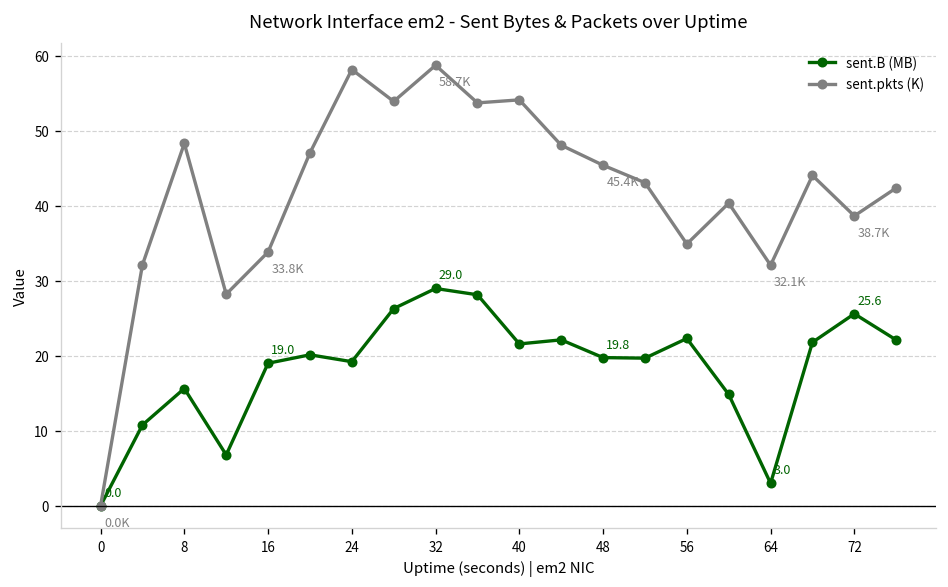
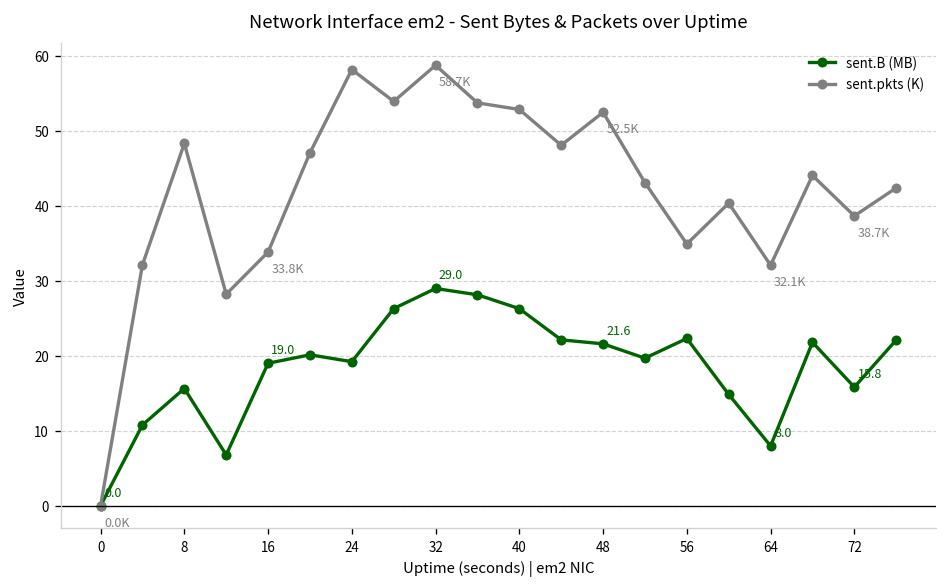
  {
    "sent.B (MB)": {
      "16": "19.0",
      "32": "29.0",
-     "40": "22",
-     "48": "19.8",
-     "64": "3.0",
-     "72": "25.6"
+     "40": "26",
+     "48": "21.6",
+     "64": "8.0",
+     "72": "15.8"
    },
    "sent.pkts (K)": {
      "16": "33.8K",
      "32": "58.7K",
-     "40": "54",
-     "48": "45.4K",
+     "40": "53",
+     "48": "52.5K",
      "64": "32.1K",
      "72": "38.7K"
    }
  }
